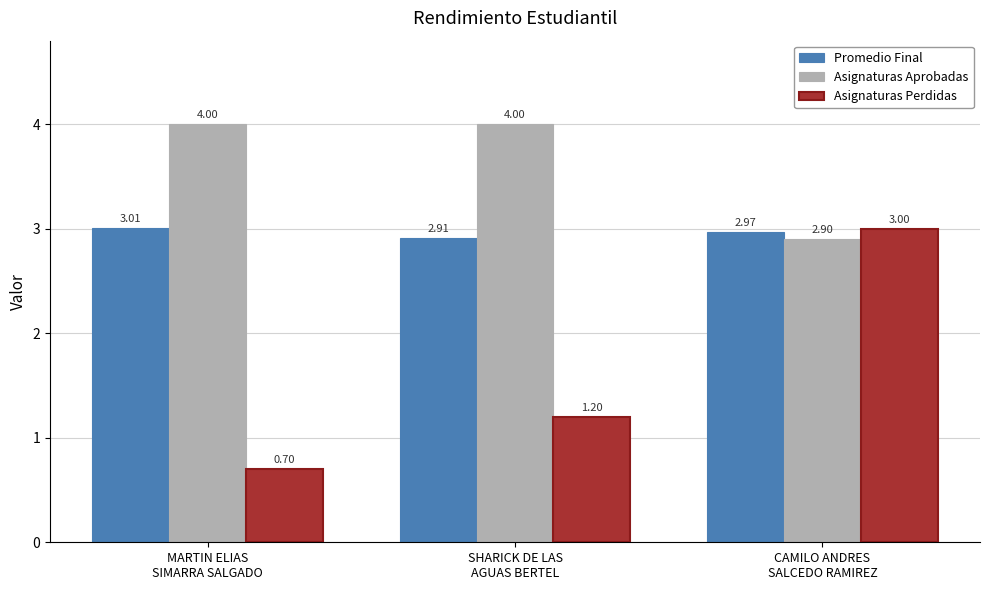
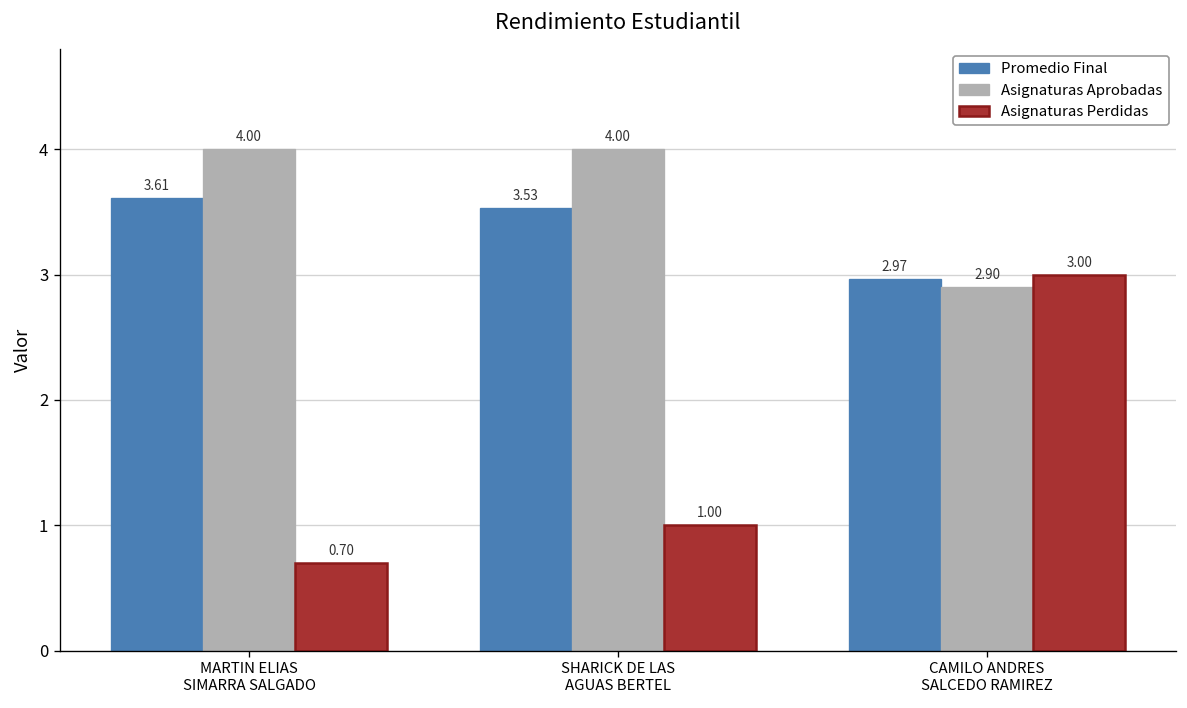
  {
    "Promedio Final": {
-     "MARTIN ELIAS SIMARRA SALGADO": 3.01,
-     "SHARICK DE LAS AGUAS BERTEL": 2.91,
+     "MARTIN ELIAS SIMARRA SALGADO": 3.61,
+     "SHARICK DE LAS AGUAS BERTEL": 3.53,
      "CAMILO ANDRES SALCEDO RAMIREZ": 2.97
    },
    "Asignaturas Aprobadas": {
      "MARTIN ELIAS SIMARRA SALGADO": 4.00,
      "SHARICK DE LAS AGUAS BERTEL": 4.00,
      "CAMILO ANDRES SALCEDO RAMIREZ": 2.90
    },
    "Asignaturas Perdidas": {
      "MARTIN ELIAS SIMARRA SALGADO": 0.70,
-     "SHARICK DE LAS AGUAS BERTEL": 1.20,
+     "SHARICK DE LAS AGUAS BERTEL": 1.00,
      "CAMILO ANDRES SALCEDO RAMIREZ": 3.00
    }
  }
